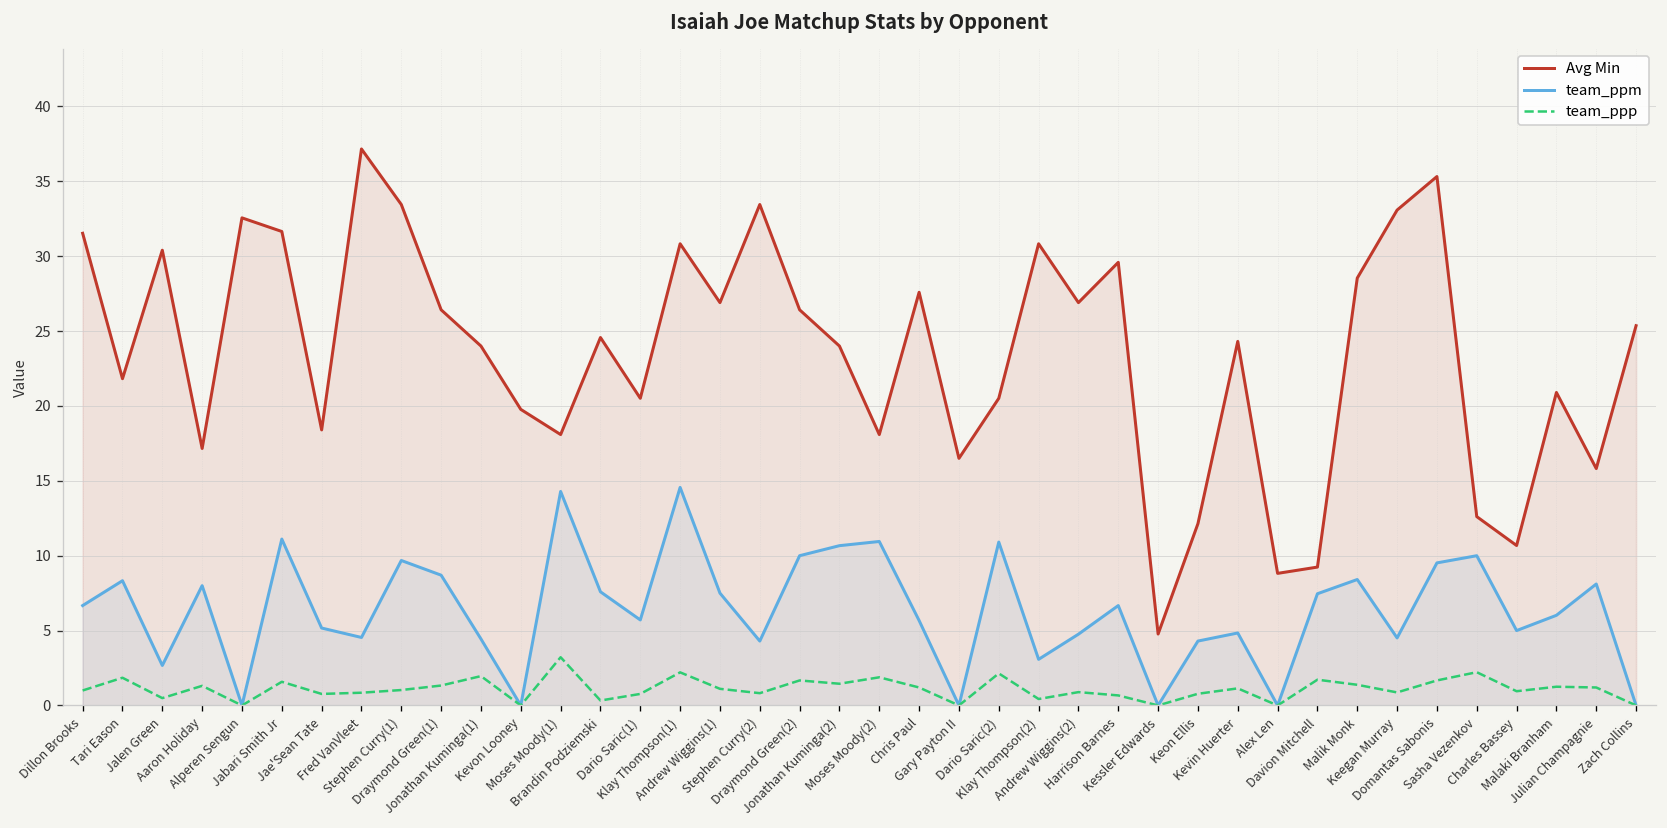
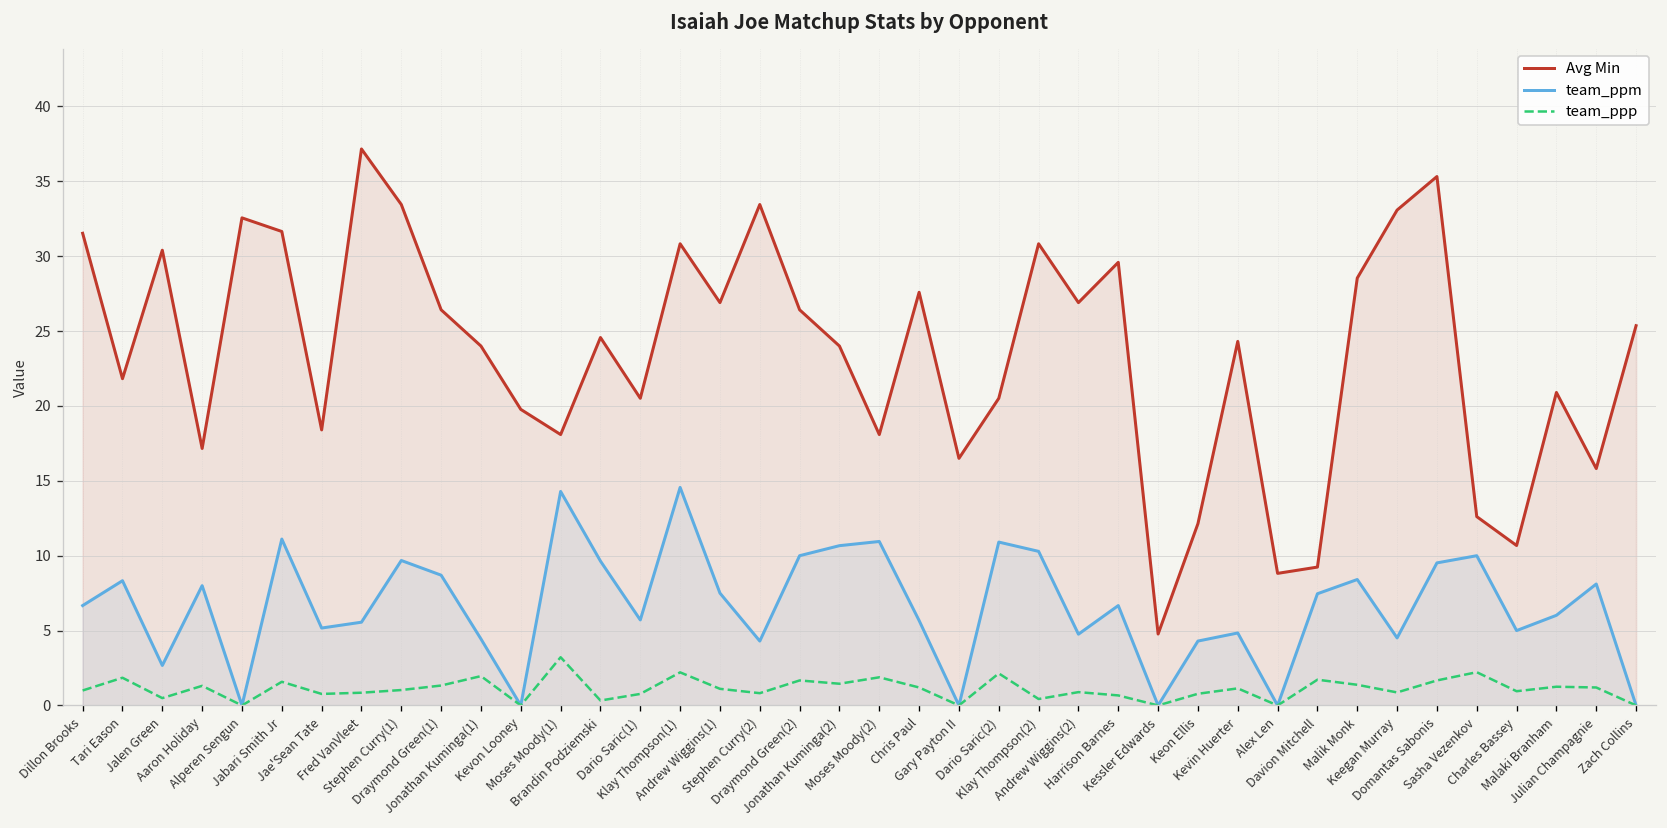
  {
    "Avg Min": {
      "Dillon Brooks": 31.5,
      "Tari Eason": 21.8,
      "Jalen Green": 30.4,
      "Aaron Holiday": 17.2,
      "Alperen Sengun": 32.6,
      "Jabari Smith Jr": 31.7,
      "Jae'Sean Tate": 18.4,
      "Fred VanVleet": 37.2,
      "Stephen Curry(1)": 33.5,
      "Draymond Green(1)": 26.4,
      "Jonathan Kuminga(1)": 24.0,
      "Kevon Looney": 19.8,
      "Moses Moody(1)": 18.1,
      "Brandin Podziemski": 24.6,
      "Dario Saric(1)": 20.5,
      "Klay Thompson(1)": 30.8,
      "Andrew Wiggins(1)": 26.9,
      "Stephen Curry(2)": 33.5,
      "Draymond Green(2)": 26.4,
      "Jonathan Kuminga(2)": 24.0,
      "Moses Moody(2)": 18.1,
      "Chris Paul": 27.6,
      "Gary Payton II": 16.5,
      "Dario Saric(2)": 20.5,
      "Klay Thompson(2)": 30.8,
      "Andrew Wiggins(2)": 26.9,
      "Harrison Barnes": 29.6,
      "Kessler Edwards": 4.8,
      "Keon Ellis": 12.1,
      "Kevin Huerter": 24.3,
      "Alex Len": 8.8,
      "Davion Mitchell": 9.2,
      "Malik Monk": 28.5,
      "Keegan Murray": 33.1,
      "Domantas Sabonis": 35.3,
      "Sasha Vezenkov": 12.6,
      "Charles Bassey": 10.7,
      "Malaki Branham": 20.9,
      "Julian Champagnie": 15.8,
      "Zach Collins": 25.4
    },
    "team_ppm": {
      "Dillon Brooks": 6.7,
      "Tari Eason": 8.3,
      "Jalen Green": 2.7,
      "Aaron Holiday": 8.0,
      "Jabari Smith Jr": 11.1,
      "Jae'Sean Tate": 5.2,
-     "Fred VanVleet": 4.5,
+     "Fred VanVleet": 5.6,
      "Stephen Curry(1)": 9.7,
      "Draymond Green(1)": 8.7,
      "Jonathan Kuminga(1)": 4.4,
      "Moses Moody(1)": 14.3,
-     "Brandin Podziemski": 7.6,
+     "Brandin Podziemski": 9.6,
      "Dario Saric(1)": 5.7,
      "Klay Thompson(1)": 14.6,
      "Andrew Wiggins(1)": 7.5,
      "Stephen Curry(2)": 4.3,
      "Draymond Green(2)": 10.0,
      "Jonathan Kuminga(2)": 10.7,
      "Moses Moody(2)": 11.0,
      "Chris Paul": 5.7,
      "Dario Saric(2)": 10.9,
-     "Klay Thompson(2)": 3.1,
+     "Klay Thompson(2)": 10.3,
      "Andrew Wiggins(2)": 4.8,
      "Harrison Barnes": 6.7,
      "Keon Ellis": 4.3,
      "Kevin Huerter": 4.8,
      "Davion Mitchell": 7.5,
      "Malik Monk": 8.4,
      "Keegan Murray": 4.5,
      "Domantas Sabonis": 9.5,
      "Sasha Vezenkov": 10.0,
      "Charles Bassey": 5.0,
      "Malaki Branham": 6.0,
      "Julian Champagnie": 8.1
    },
    "team_ppp": {
      "Dillon Brooks": 1.0,
      "Tari Eason": 1.9,
      "Jalen Green": 0.5,
      "Aaron Holiday": 1.3,
      "Jabari Smith Jr": 1.6,
      "Jae'Sean Tate": 0.8,
      "Fred VanVleet": 0.9,
      "Stephen Curry(1)": 1.0,
      "Draymond Green(1)": 1.3,
      "Jonathan Kuminga(1)": 2.0,
      "Moses Moody(1)": 3.2,
      "Brandin Podziemski": 0.3,
      "Dario Saric(1)": 0.8,
      "Klay Thompson(1)": 2.2,
      "Andrew Wiggins(1)": 1.1,
      "Stephen Curry(2)": 0.8,
      "Draymond Green(2)": 1.7,
      "Jonathan Kuminga(2)": 1.5,
      "Moses Moody(2)": 1.9,
      "Chris Paul": 1.2,
      "Dario Saric(2)": 2.1,
      "Klay Thompson(2)": 0.4,
      "Andrew Wiggins(2)": 0.9,
      "Harrison Barnes": 0.7,
      "Keon Ellis": 0.8,
      "Kevin Huerter": 1.1,
      "Davion Mitchell": 1.7,
      "Malik Monk": 1.4,
      "Keegan Murray": 0.9,
      "Domantas Sabonis": 1.7,
      "Sasha Vezenkov": 2.2,
      "Charles Bassey": 1.0,
      "Malaki Branham": 1.3,
      "Julian Champagnie": 1.2
    }
  }
